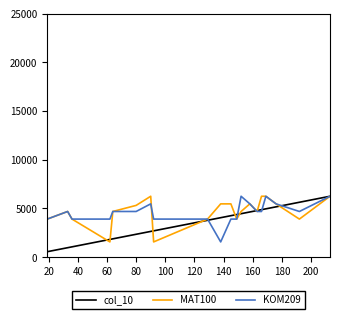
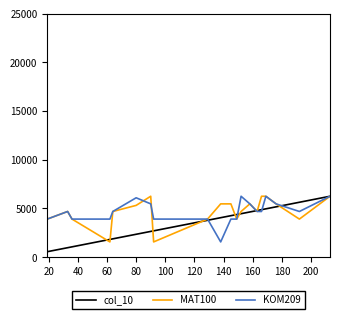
  {
    "col_10": {
      "80": 2000
    },
    "MAT100": {
      "80": 5000
    },
    "KOM209": {
-     "80": 5000
+     "80": 6000
    }
  }
